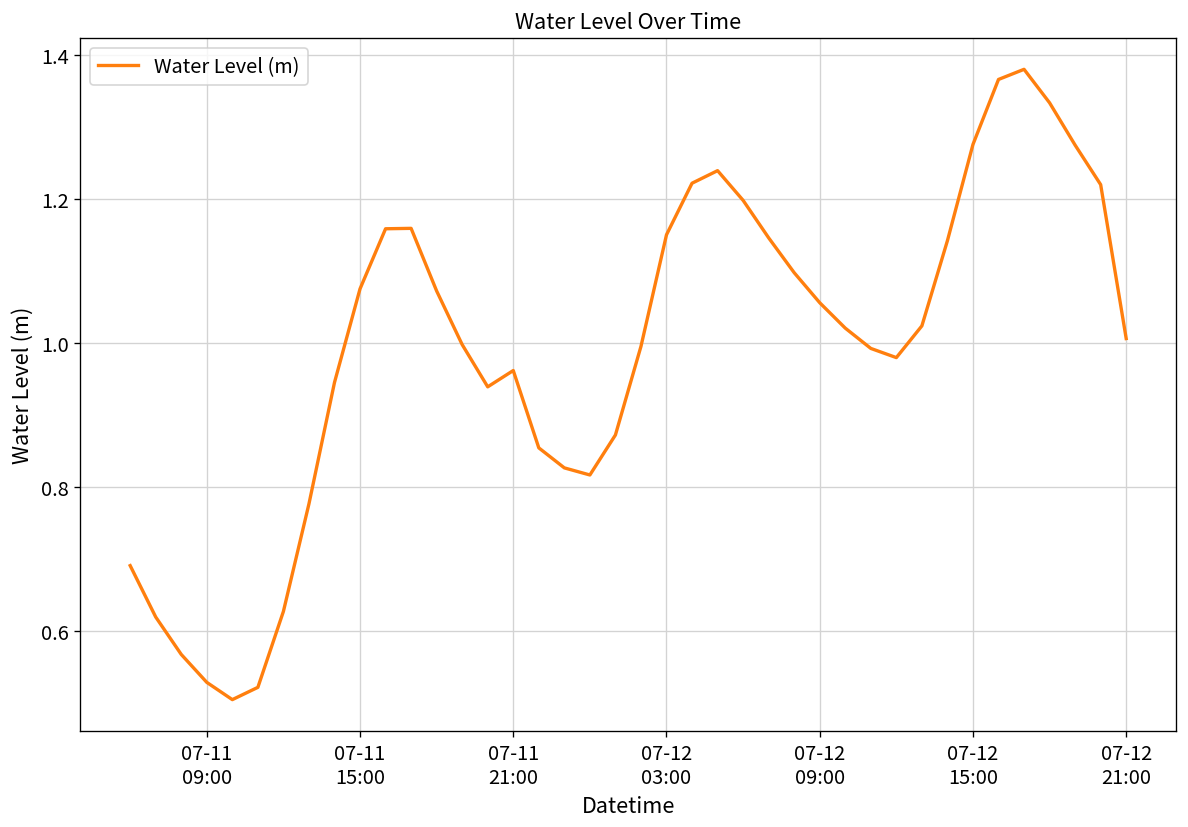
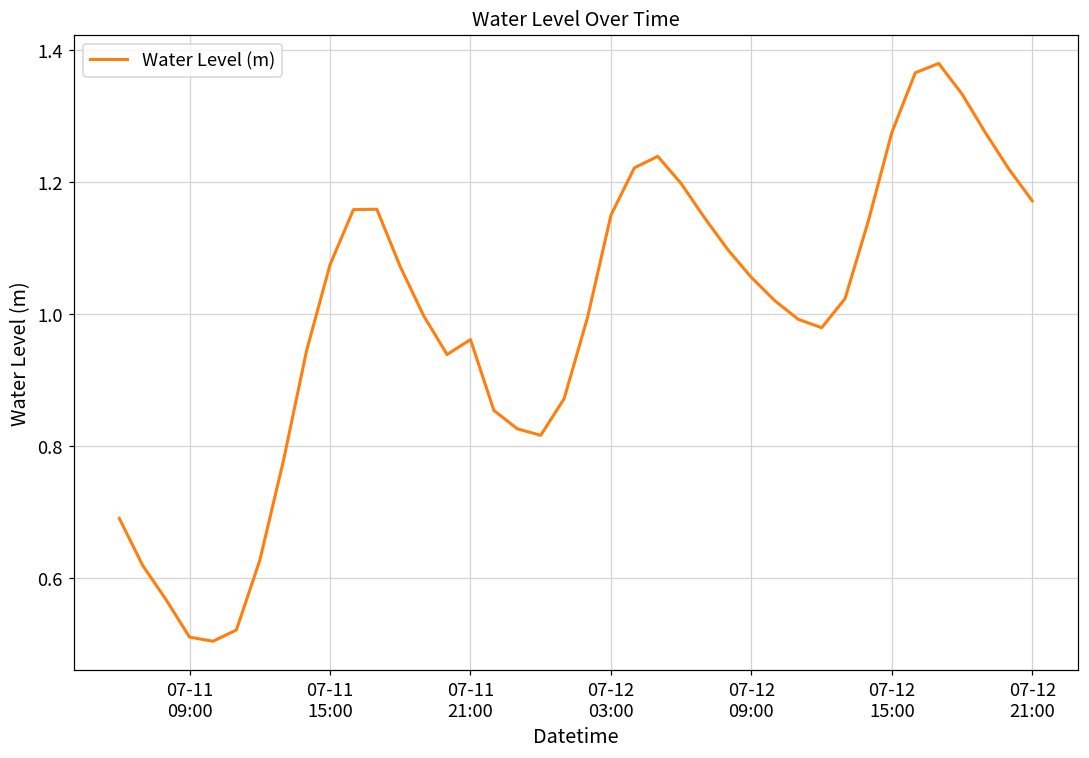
  {
-   "07-11 09:00": 0.53,
+   "07-11 09:00": 0.51,
    "07-11 15:00": 1.07,
    "07-11 21:00": 0.96,
    "07-12 03:00": 1.15,
    "07-12 09:00": 1.06,
    "07-12 15:00": 1.28,
-   "07-12 21:00": 1.01
+   "07-12 21:00": 1.17
  }
